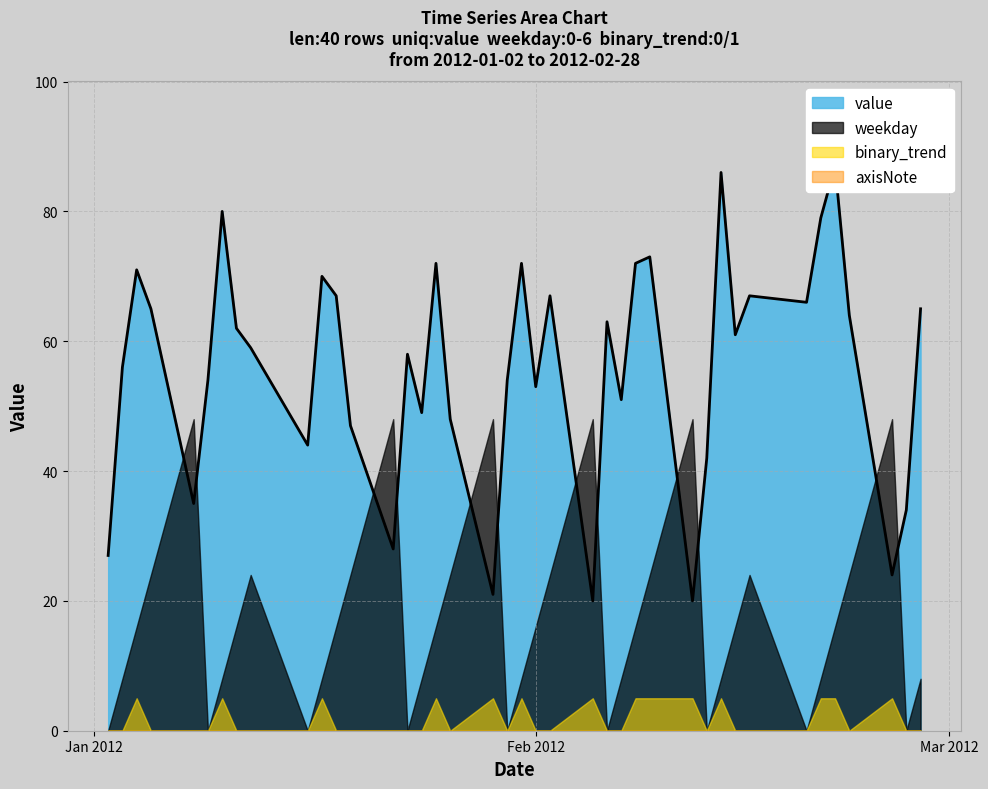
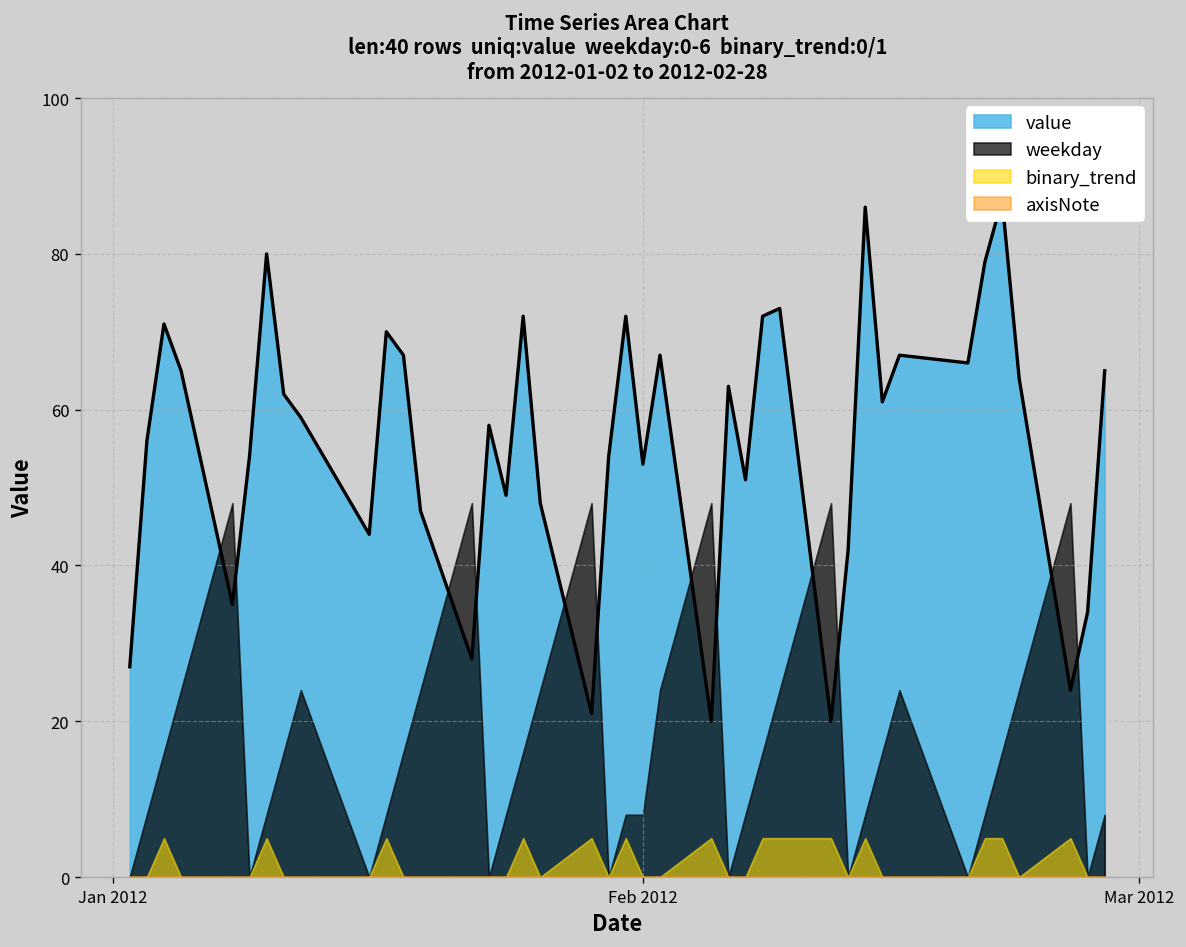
  {
    "value": {
      "Feb 2012": 53
    },
    "weekday": {
-     "Feb 2012": 16
+     "Feb 2012": 8
    }
  }
